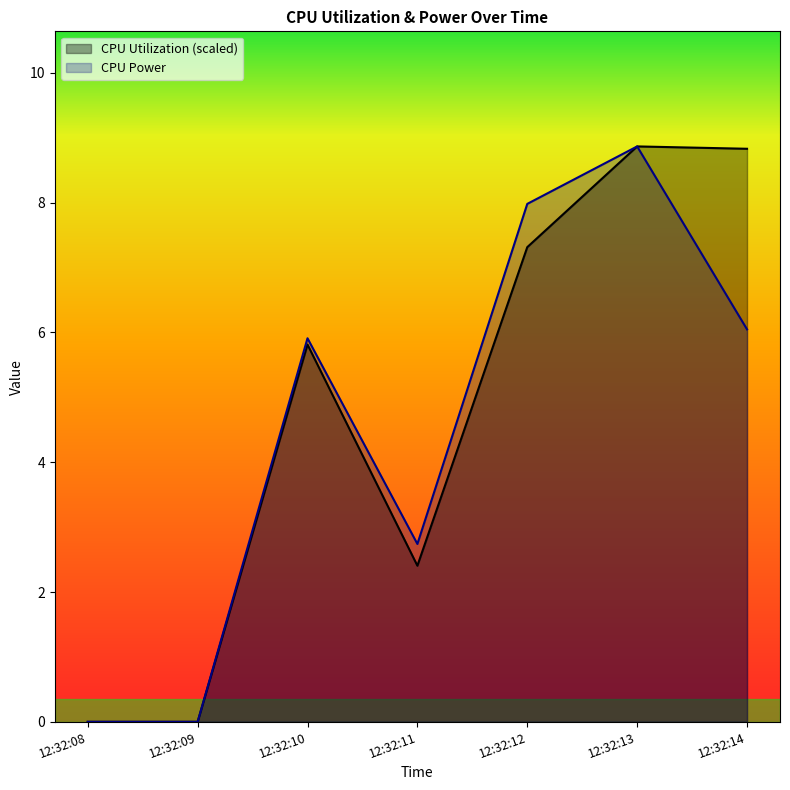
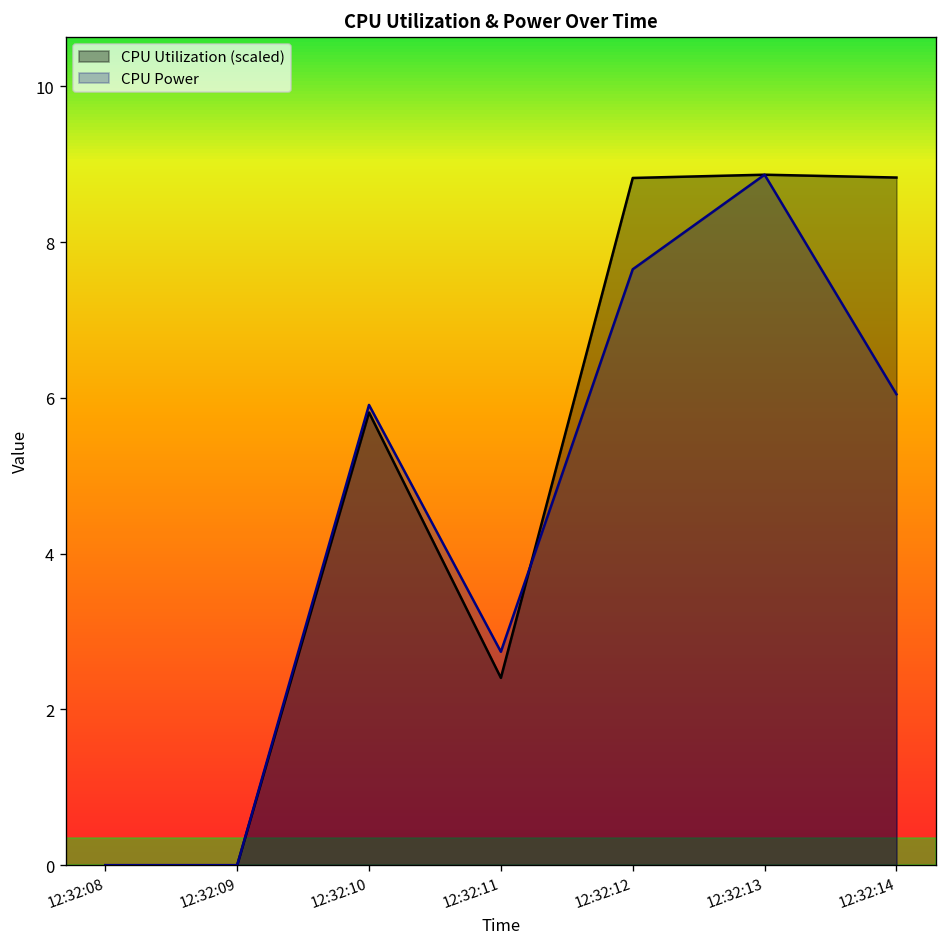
  {
    "CPU Utilization (scaled)": {
      "12:32:10": 5.8,
      "12:32:11": 2.4,
-     "12:32:12": 7.3,
+     "12:32:12": 8.8,
      "12:32:14": 8.8
    },
    "CPU Power": {
      "12:32:10": 5.9,
      "12:32:11": 2.7,
-     "12:32:12": 8.0,
+     "12:32:12": 7.7,
      "12:32:14": 6.0
    }
  }
